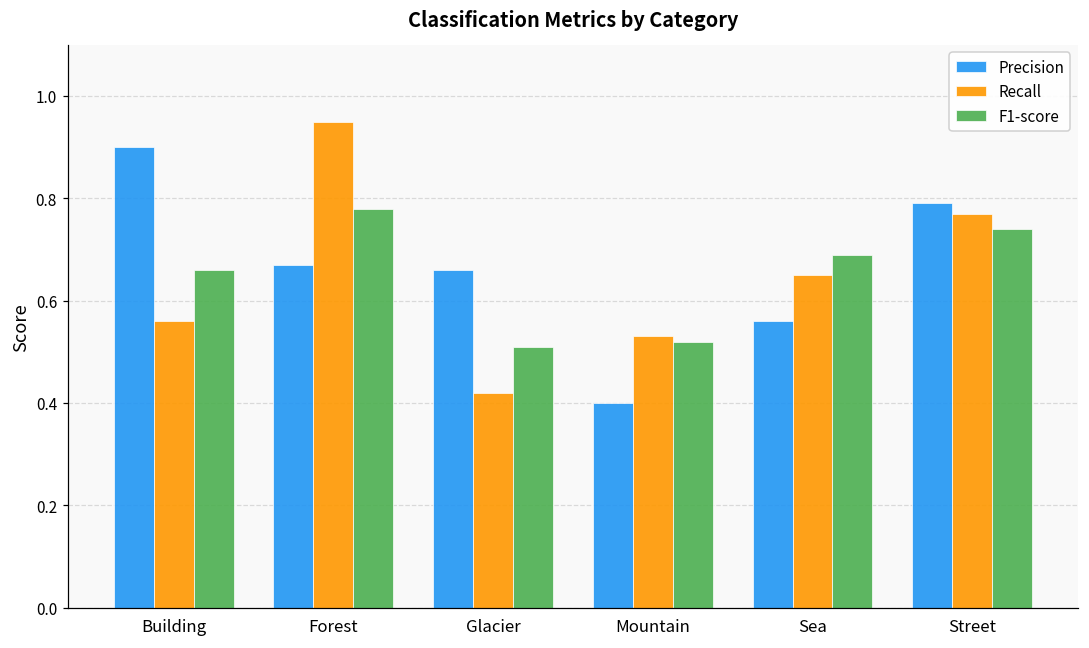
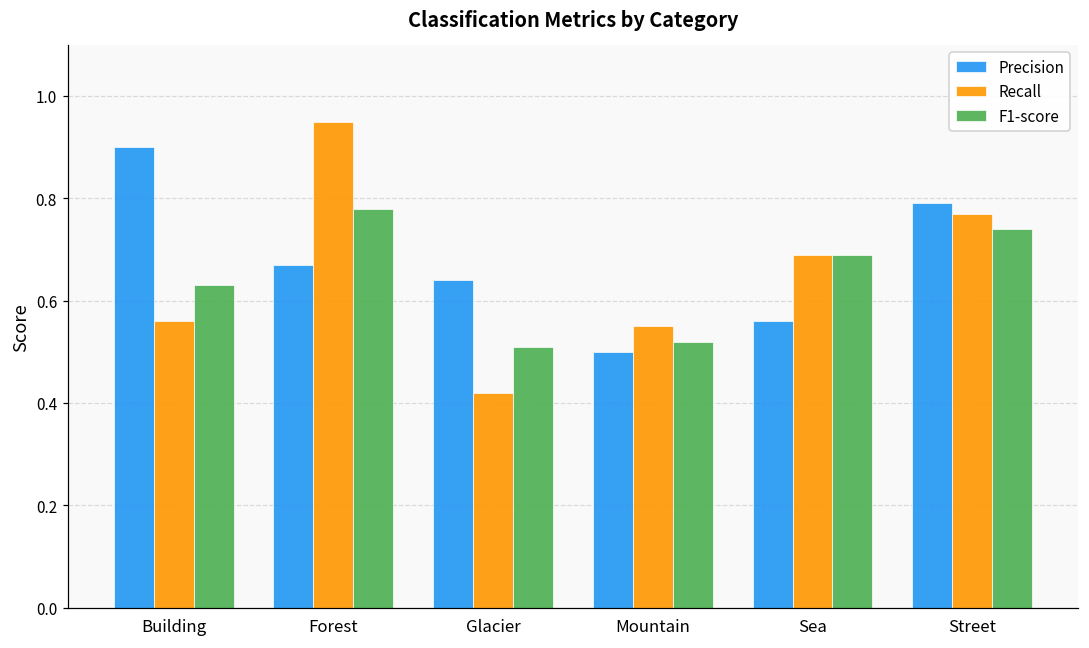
  {
    "Precision": {
      "Building": 0.90,
      "Forest": 0.67,
-     "Glacier": 0.66,
-     "Mountain": 0.4,
+     "Glacier": 0.64,
+     "Mountain": 0.5,
      "Sea": 0.56,
      "Street": 0.79
    },
    "Recall": {
      "Building": 0.56,
      "Forest": 0.95,
      "Glacier": 0.42,
-     "Mountain": 0.53,
-     "Sea": 0.65,
+     "Mountain": 0.55,
+     "Sea": 0.69,
      "Street": 0.77
    },
    "F1-score": {
-     "Building": 0.66,
+     "Building": 0.63,
      "Forest": 0.78,
      "Glacier": 0.51,
      "Mountain": 0.52,
      "Sea": 0.69,
      "Street": 0.74
    }
  }
